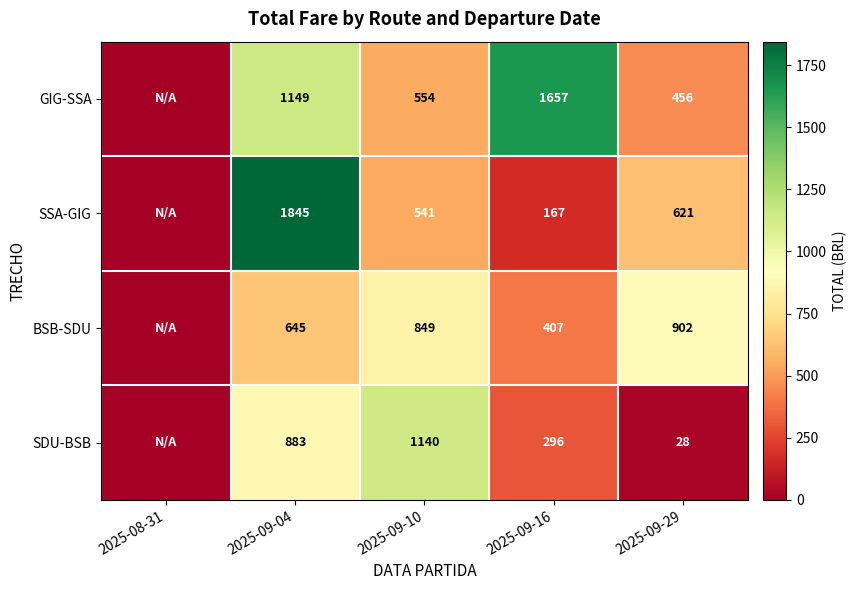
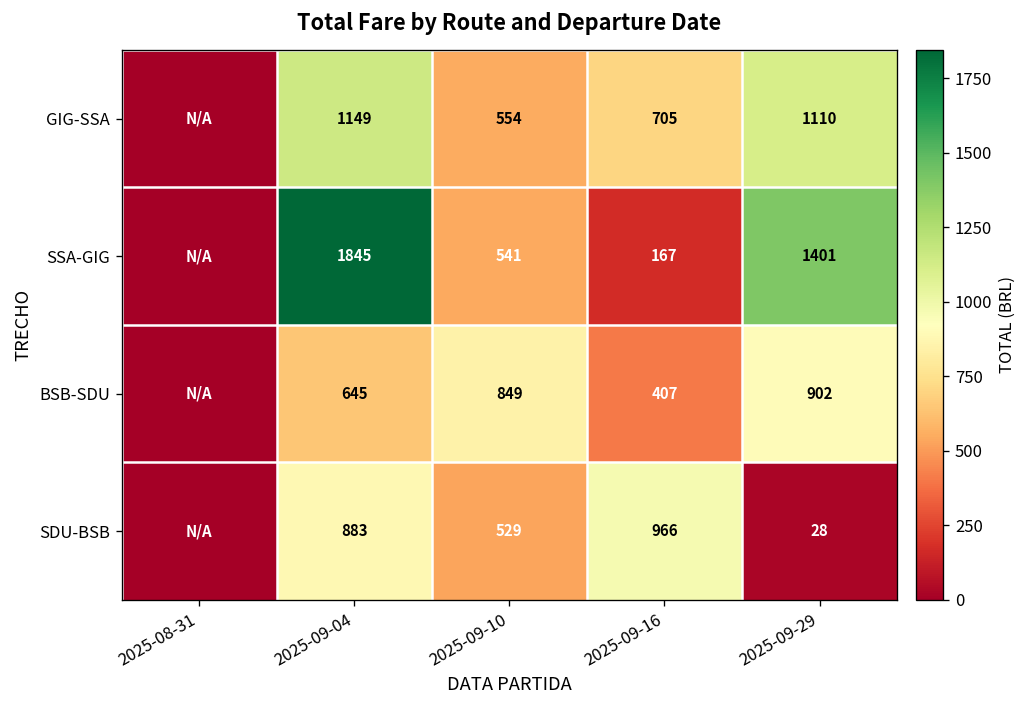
  {
    "GIG-SSA": {
      "2025-09-04": 1149,
      "2025-09-10": 554,
-     "2025-09-16": 1657,
-     "2025-09-29": 456
+     "2025-09-16": 705,
+     "2025-09-29": 1110
    },
    "SSA-GIG": {
      "2025-09-04": 1845,
      "2025-09-10": 541,
      "2025-09-16": 167,
-     "2025-09-29": 621
+     "2025-09-29": 1401
    },
    "BSB-SDU": {
      "2025-09-04": 645,
      "2025-09-10": 849,
      "2025-09-16": 407,
      "2025-09-29": 902
    },
    "SDU-BSB": {
      "2025-09-04": 883,
-     "2025-09-10": 1140,
-     "2025-09-16": 296,
+     "2025-09-10": 529,
+     "2025-09-16": 966,
      "2025-09-29": 28
    }
  }
